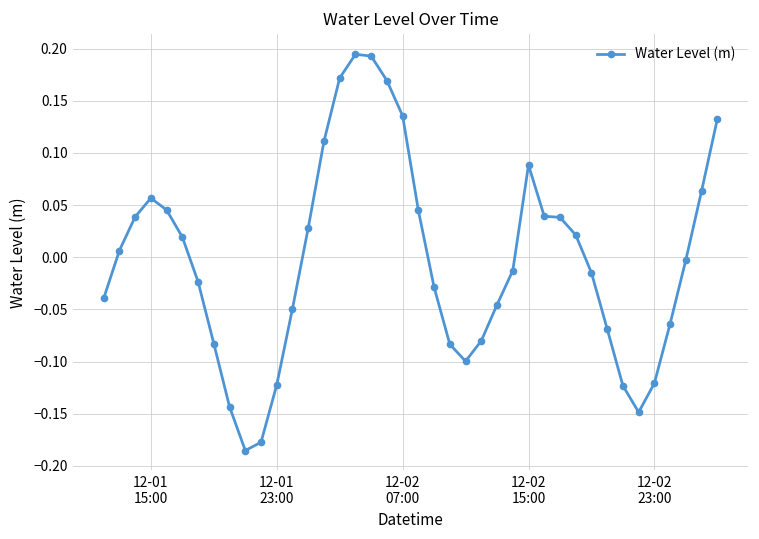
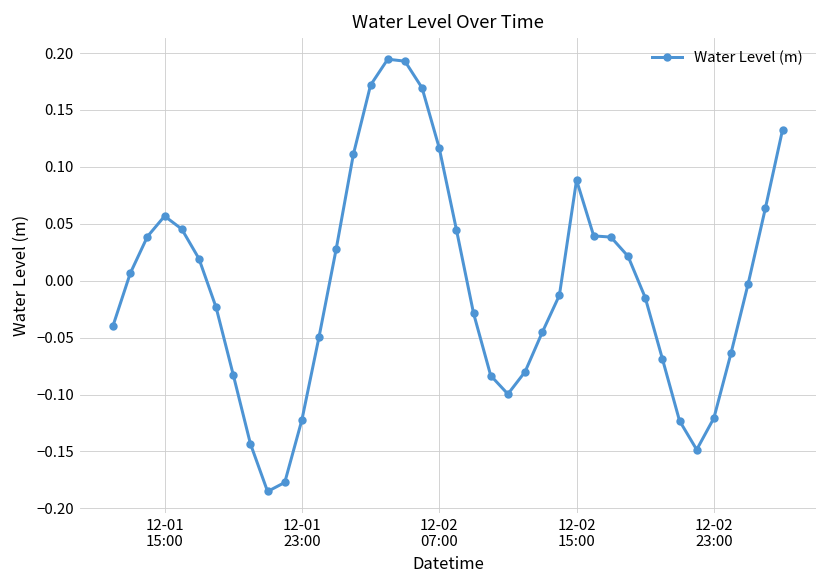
  {
    "12-01 15:00": 0.06,
    "12-01 23:00": -0.12,
-   "12-02 07:00": 0.14,
+   "12-02 07:00": 0.12,
    "12-02 15:00": 0.09,
    "12-02 23:00": -0.12
  }
